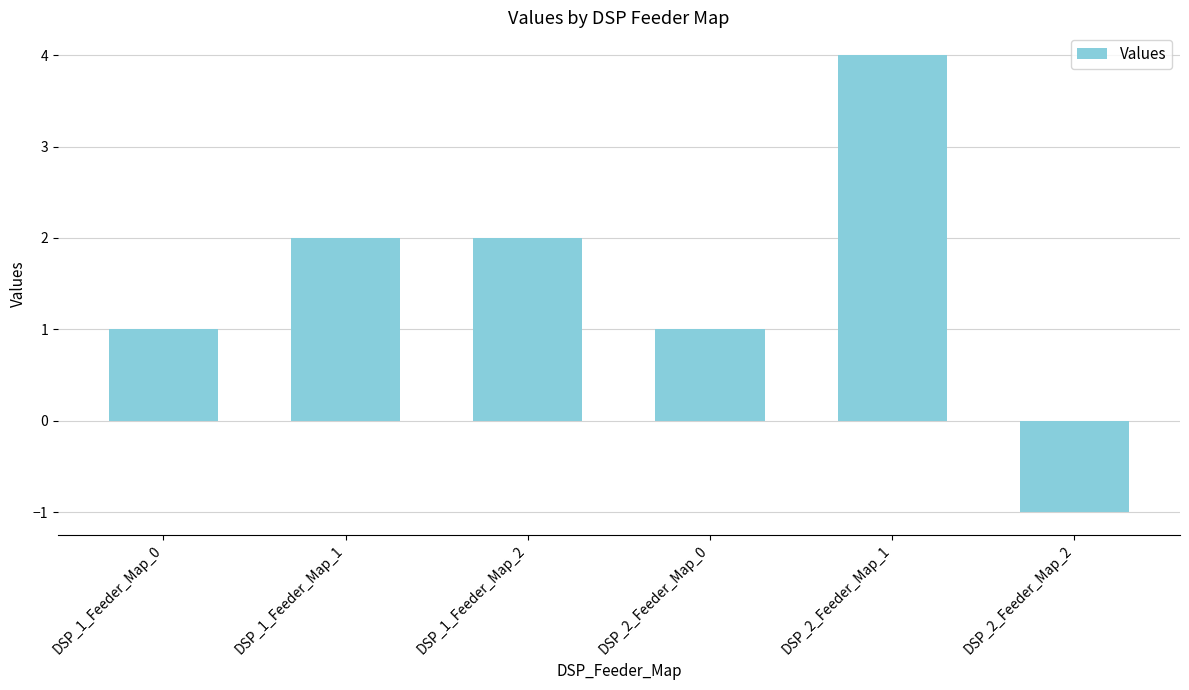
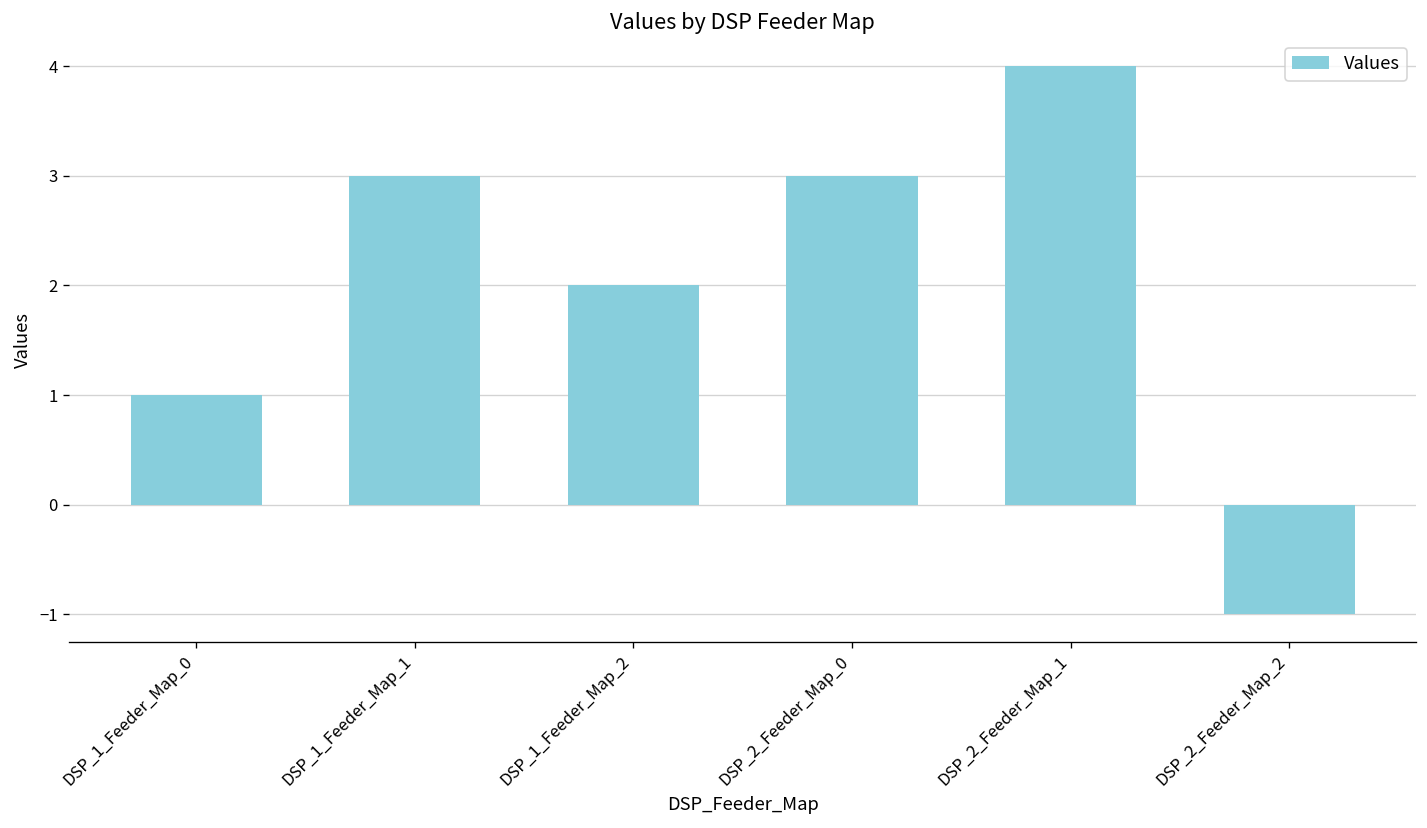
  {
    "DSP_1_Feeder_Map_0": 1,
-   "DSP_1_Feeder_Map_1": 2,
+   "DSP_1_Feeder_Map_1": 3,
    "DSP_1_Feeder_Map_2": 2,
-   "DSP_2_Feeder_Map_0": 1,
+   "DSP_2_Feeder_Map_0": 3,
    "DSP_2_Feeder_Map_1": 4,
    "DSP_2_Feeder_Map_2": -1
  }
